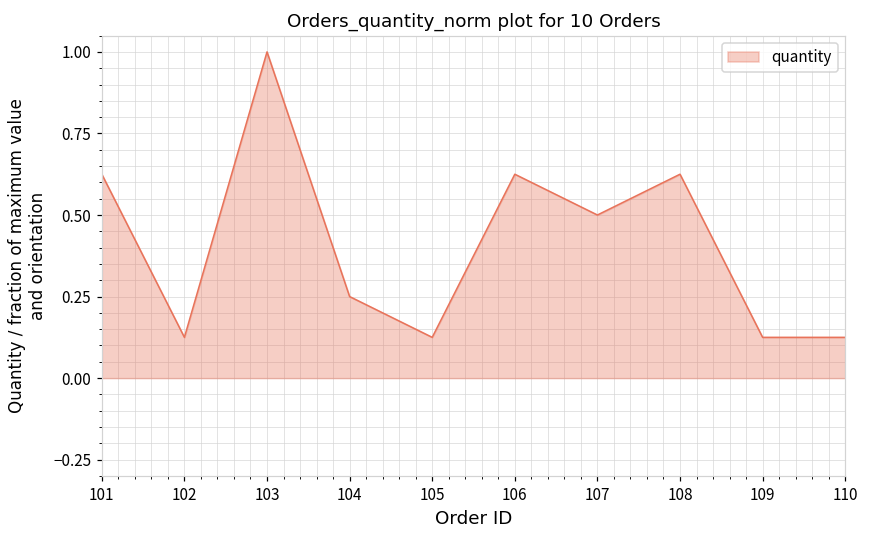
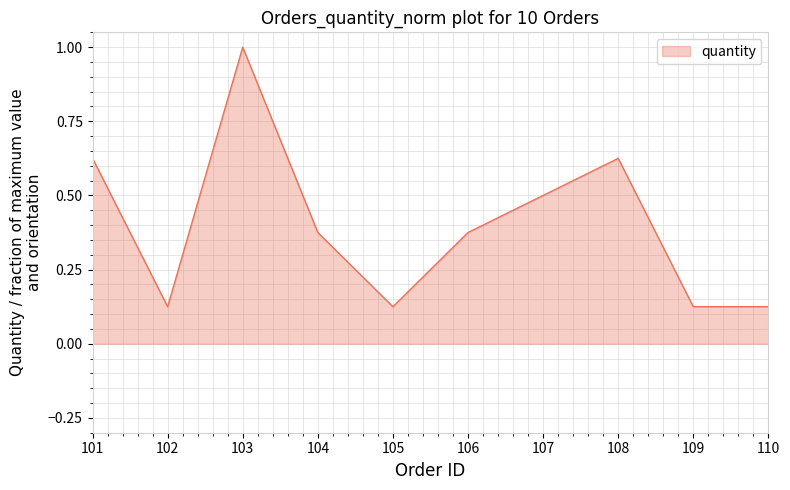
  {
    "101": 0.63,
    "102": 0.13,
    "103": 1.00,
-   "104": 0.25,
+   "104": 0.38,
    "105": 0.13,
-   "106": 0.63,
+   "106": 0.38,
    "107": 0.50,
    "108": 0.63,
    "109": 0.13,
    "110": 0.13
  }
